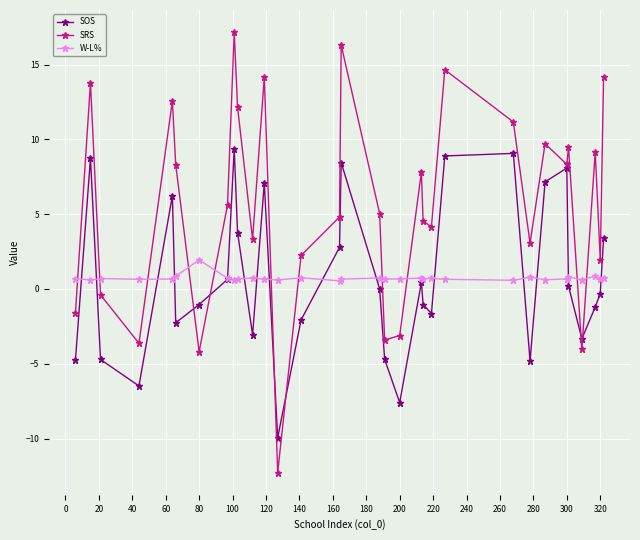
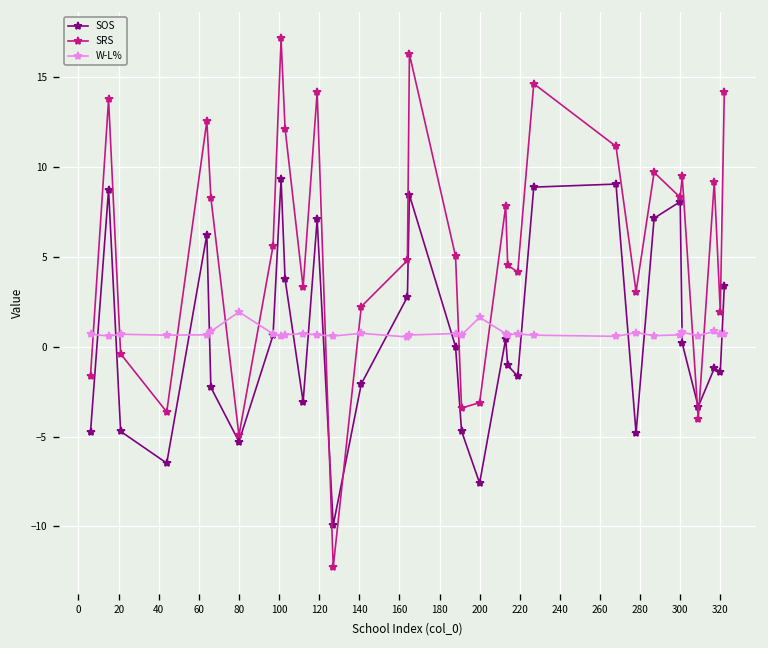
  {
    "SOS": {
-     "80": -1.0,
+     "80": -5.3,
      "200": -7.6,
      "300": 8.1,
-     "320": -0.3
+     "320": -1.4
    },
    "SRS": {
-     "80": -4.2,
+     "80": -4.9,
      "200": -3.1,
      "300": 8.3,
      "320": 1.9
    },
    "W-L%": {
      "80": 1.9,
-     "200": 0.7,
+     "200": 1.6,
      "300": 0.7,
      "320": 0.7
    }
  }
